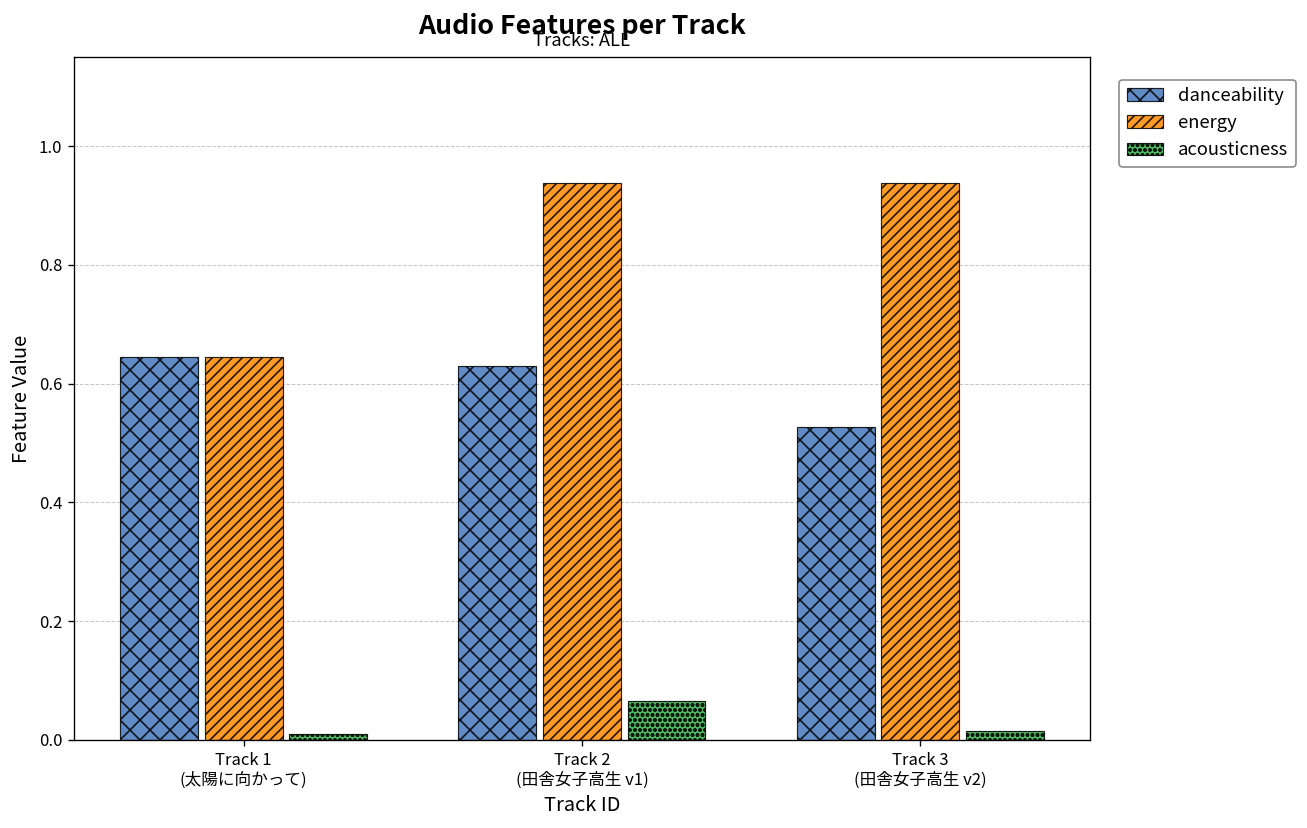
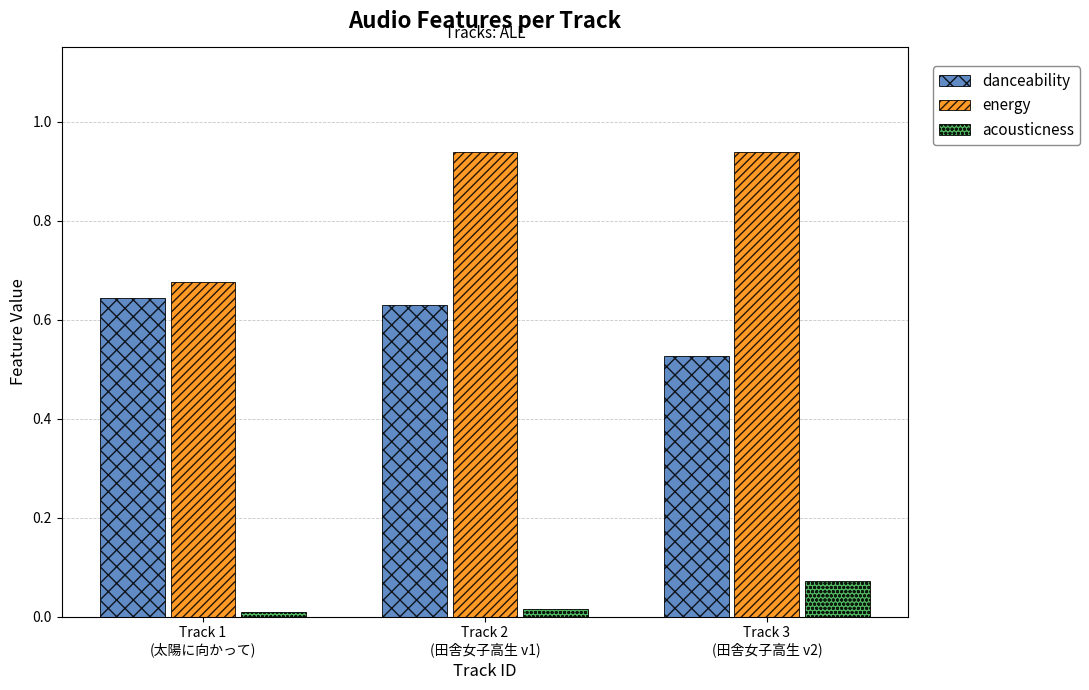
  {
    "danceability": {
      "Track 1 (太陽に向かって)": 0.64,
      "Track 2 (田舎女子高生 v1)": 0.63,
      "Track 3 (田舎女子高生 v2)": 0.53
    },
    "energy": {
-     "Track 1 (太陽に向かって)": 0.65,
+     "Track 1 (太陽に向かって)": 0.68,
      "Track 2 (田舎女子高生 v1)": 0.94,
      "Track 3 (田舎女子高生 v2)": 0.94
    },
    "acousticness": {
      "Track 1 (太陽に向かって)": 0.01,
-     "Track 2 (田舎女子高生 v1)": 0.07,
-     "Track 3 (田舎女子高生 v2)": 0.02
+     "Track 2 (田舎女子高生 v1)": 0.02,
+     "Track 3 (田舎女子高生 v2)": 0.07
    }
  }
